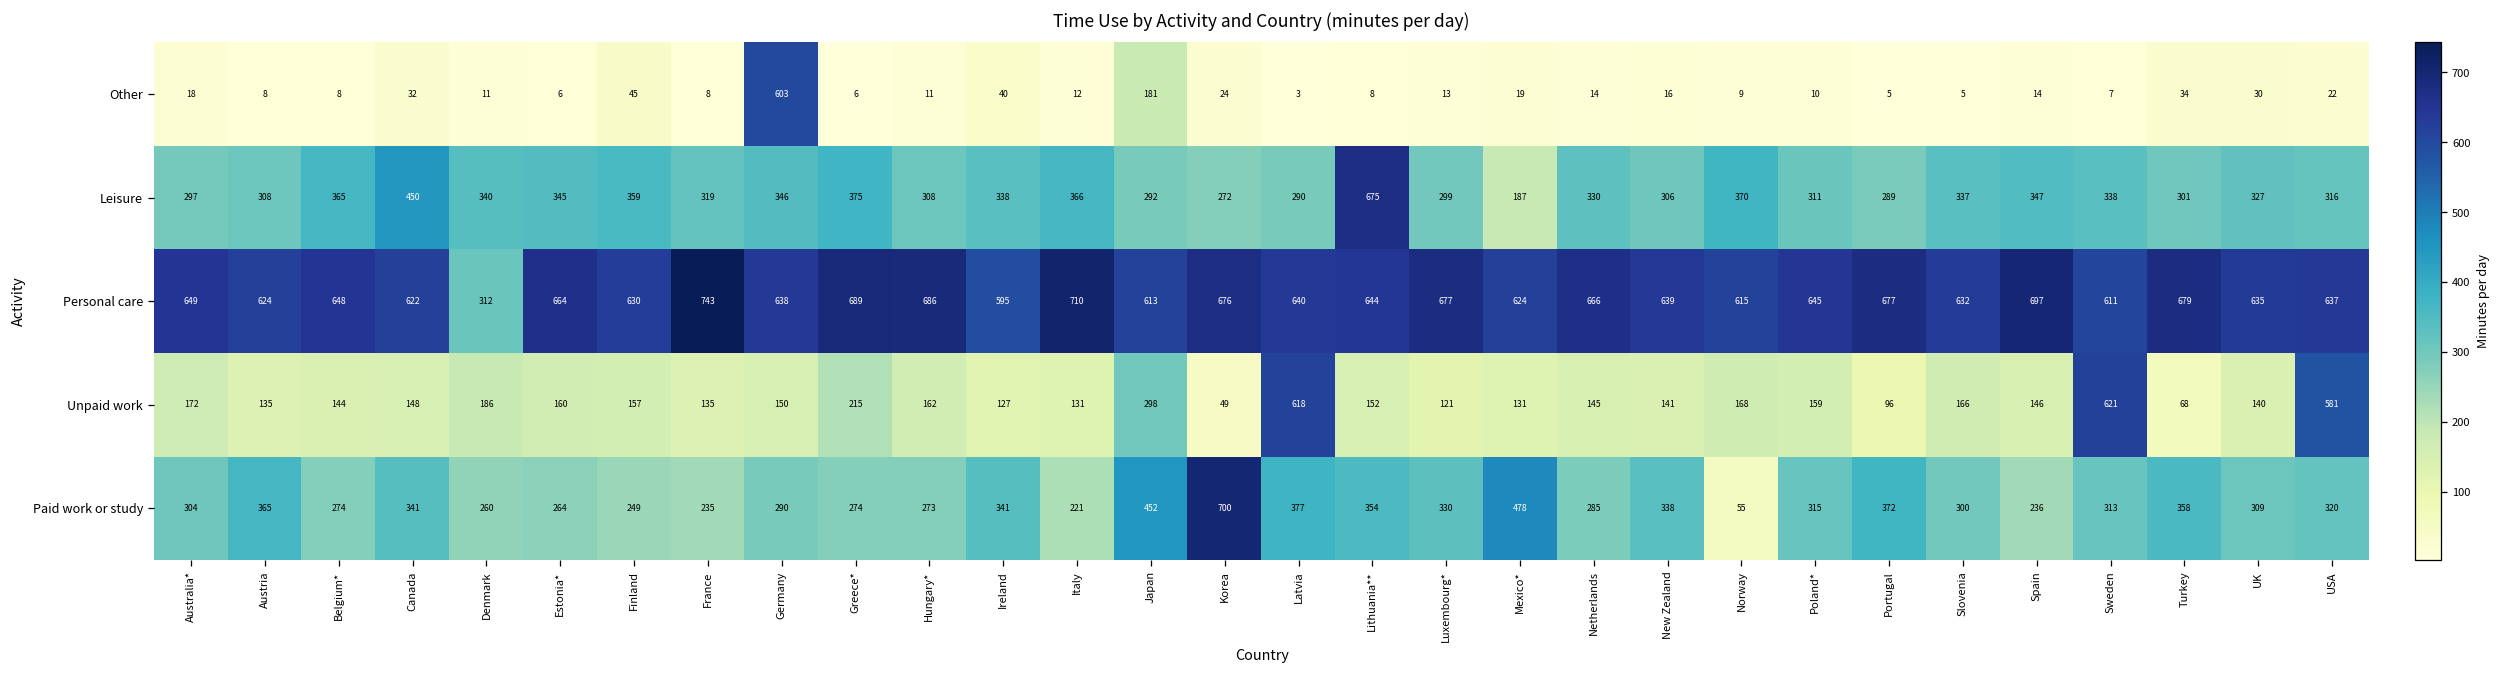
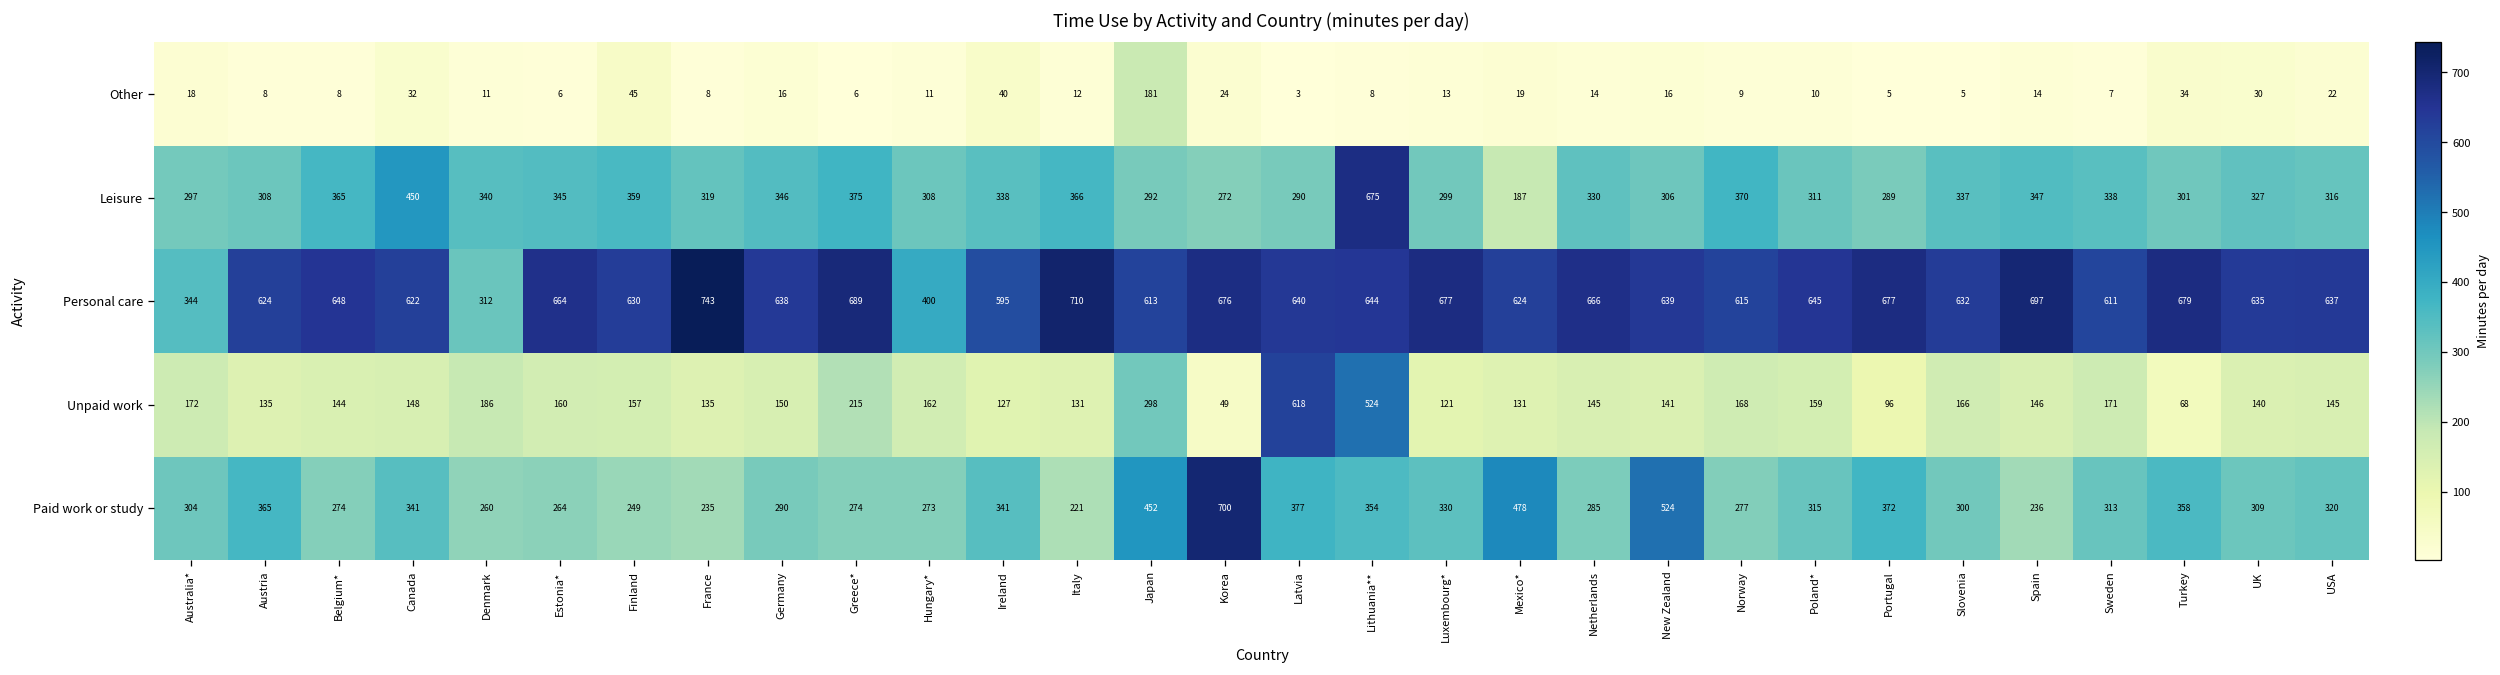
  {
    "Other": {
      "Australia*": 18,
      "Austria": 8,
      "Belgium*": 8,
      "Canada": 32,
      "Denmark": 11,
      "Estonia*": 6,
      "Finland": 45,
      "France": 8,
-     "Germany": 603,
+     "Germany": 16,
      "Greece*": 6,
      "Hungary*": 11,
      "Ireland": 40,
      "Italy": 12,
      "Japan": 181,
      "Korea": 24,
      "Latvia": 3,
      "Lithuania**": 8,
      "Luxembourg*": 13,
      "Mexico*": 19,
      "Netherlands": 14,
      "New Zealand": 16,
      "Norway": 9,
      "Poland*": 10,
      "Portugal": 5,
      "Slovenia": 5,
      "Spain": 14,
      "Sweden": 7,
      "Turkey": 34,
      "UK": 30,
      "USA": 22
    },
    "Leisure": {
      "Australia*": 297,
      "Austria": 308,
      "Belgium*": 365,
      "Canada": 450,
      "Denmark": 340,
      "Estonia*": 345,
      "Finland": 359,
      "France": 319,
      "Germany": 346,
      "Greece*": 375,
      "Hungary*": 308,
      "Ireland": 338,
      "Italy": 366,
      "Japan": 292,
      "Korea": 272,
      "Latvia": 290,
      "Lithuania**": 675,
      "Luxembourg*": 299,
      "Mexico*": 187,
      "Netherlands": 330,
      "New Zealand": 306,
      "Norway": 370,
      "Poland*": 311,
      "Portugal": 289,
      "Slovenia": 337,
      "Spain": 347,
      "Sweden": 338,
      "Turkey": 301,
      "UK": 327,
      "USA": 316
    },
    "Personal care": {
-     "Australia*": 649,
+     "Australia*": 344,
      "Austria": 624,
      "Belgium*": 648,
      "Canada": 622,
      "Denmark": 312,
      "Estonia*": 664,
      "Finland": 630,
      "France": 743,
      "Germany": 638,
      "Greece*": 689,
-     "Hungary*": 686,
+     "Hungary*": 400,
      "Ireland": 595,
      "Italy": 710,
      "Japan": 613,
      "Korea": 676,
      "Latvia": 640,
      "Lithuania**": 644,
      "Luxembourg*": 677,
      "Mexico*": 624,
      "Netherlands": 666,
      "New Zealand": 639,
      "Norway": 615,
      "Poland*": 645,
      "Portugal": 677,
      "Slovenia": 632,
      "Spain": 697,
      "Sweden": 611,
      "Turkey": 679,
      "UK": 635,
      "USA": 637
    },
    "Unpaid work": {
      "Australia*": 172,
      "Austria": 135,
      "Belgium*": 144,
      "Canada": 148,
      "Denmark": 186,
      "Estonia*": 160,
      "Finland": 157,
      "France": 135,
      "Germany": 150,
      "Greece*": 215,
      "Hungary*": 162,
      "Ireland": 127,
      "Italy": 131,
      "Japan": 298,
      "Korea": 49,
      "Latvia": 618,
-     "Lithuania**": 152,
+     "Lithuania**": 524,
      "Luxembourg*": 121,
      "Mexico*": 131,
      "Netherlands": 145,
      "New Zealand": 141,
      "Norway": 168,
      "Poland*": 159,
      "Portugal": 96,
      "Slovenia": 166,
      "Spain": 146,
-     "Sweden": 621,
+     "Sweden": 171,
      "Turkey": 68,
      "UK": 140,
-     "USA": 581
+     "USA": 145
    },
    "Paid work or study": {
      "Australia*": 304,
      "Austria": 365,
      "Belgium*": 274,
      "Canada": 341,
      "Denmark": 260,
      "Estonia*": 264,
      "Finland": 249,
      "France": 235,
      "Germany": 290,
      "Greece*": 274,
      "Hungary*": 273,
      "Ireland": 341,
      "Italy": 221,
      "Japan": 452,
      "Korea": 700,
      "Latvia": 377,
      "Lithuania**": 354,
      "Luxembourg*": 330,
      "Mexico*": 478,
      "Netherlands": 285,
-     "New Zealand": 338,
-     "Norway": 55,
+     "New Zealand": 524,
+     "Norway": 277,
      "Poland*": 315,
      "Portugal": 372,
      "Slovenia": 300,
      "Spain": 236,
      "Sweden": 313,
      "Turkey": 358,
      "UK": 309,
      "USA": 320
    }
  }
